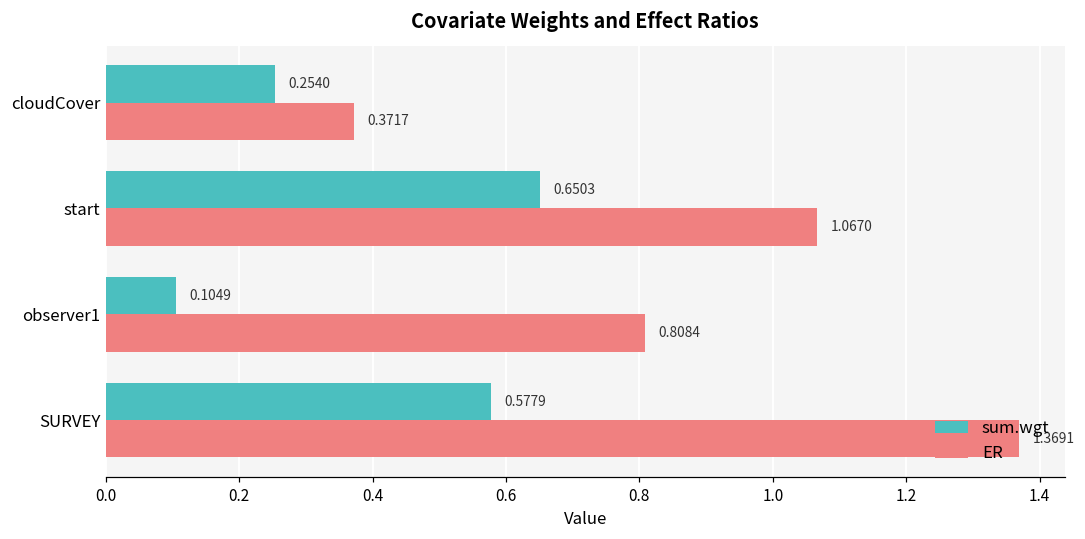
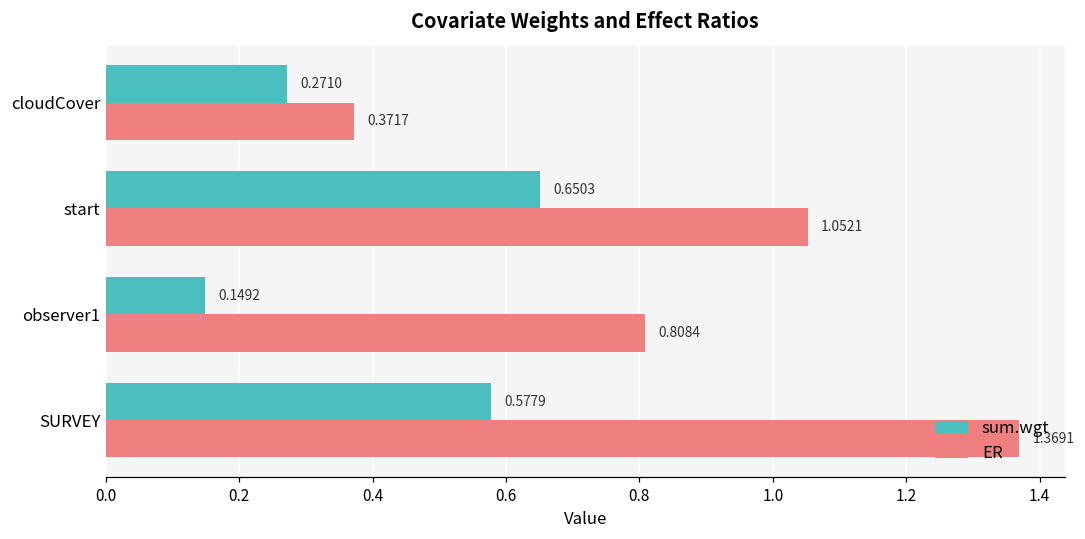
  {
    "sum.wgt": {
-     "cloudCover": 0.2540,
+     "cloudCover": 0.2710,
      "start": 0.6503,
-     "observer1": 0.1049,
+     "observer1": 0.1492,
      "SURVEY": 0.5779
    },
    "ER": {
      "cloudCover": 0.3717,
-     "start": 1.0670,
+     "start": 1.0521,
      "observer1": 0.8084,
      "SURVEY": 1.3691
    }
  }
